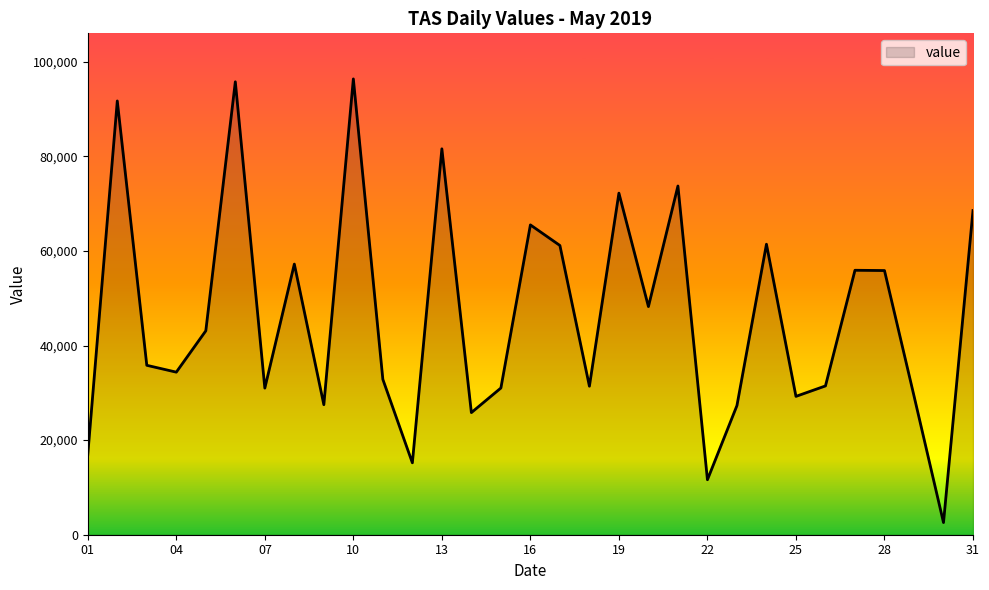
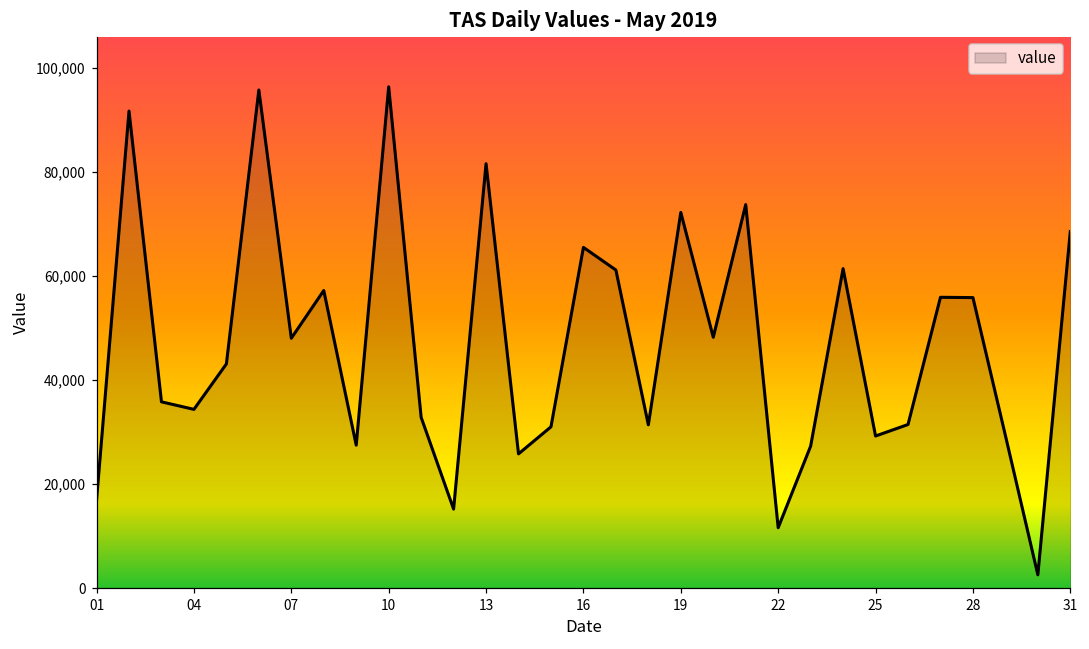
  {
    "01": "17,000",
    "04": "34,000",
-   "07": "31,000",
+   "07": "48,000",
    "10": "96,000",
    "13": "82,000",
    "16": "65,000",
    "19": "72,000",
    "22": "12,000",
    "25": "29,000",
    "28": "56,000",
    "31": "69,000"
  }
